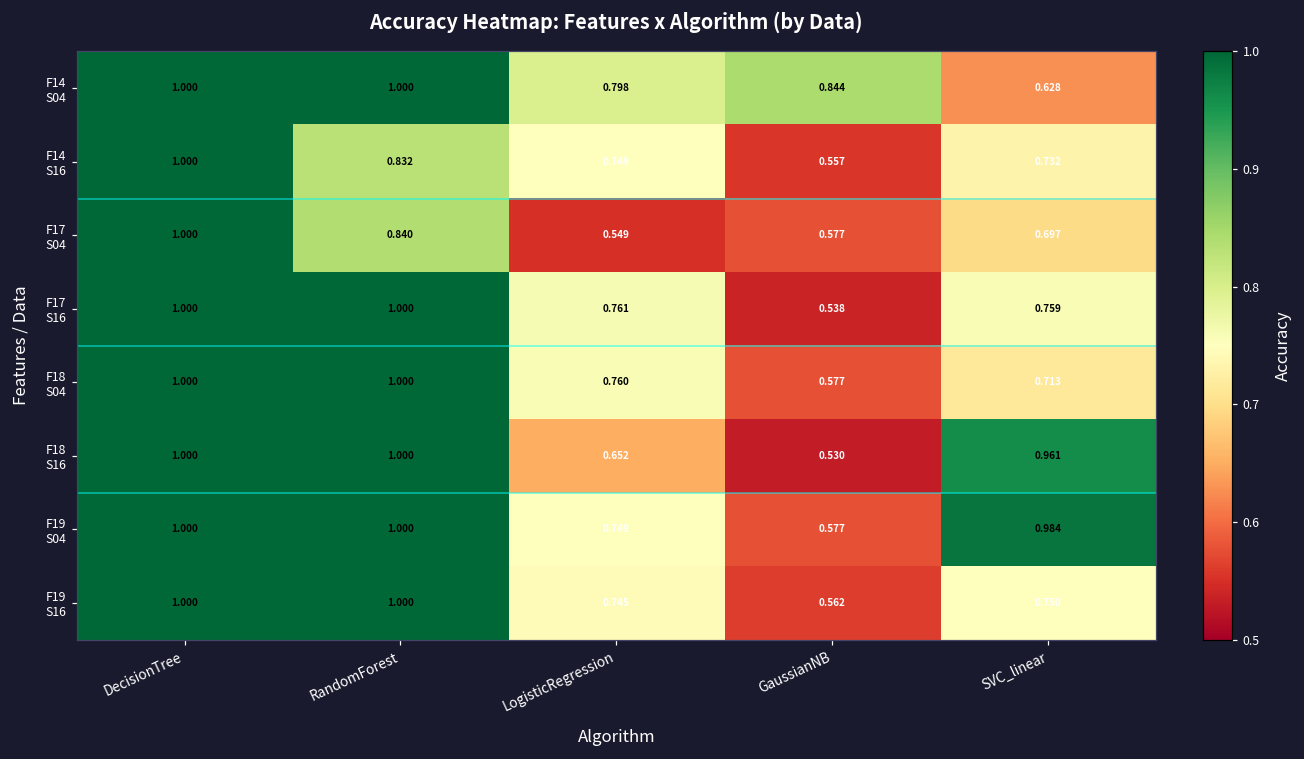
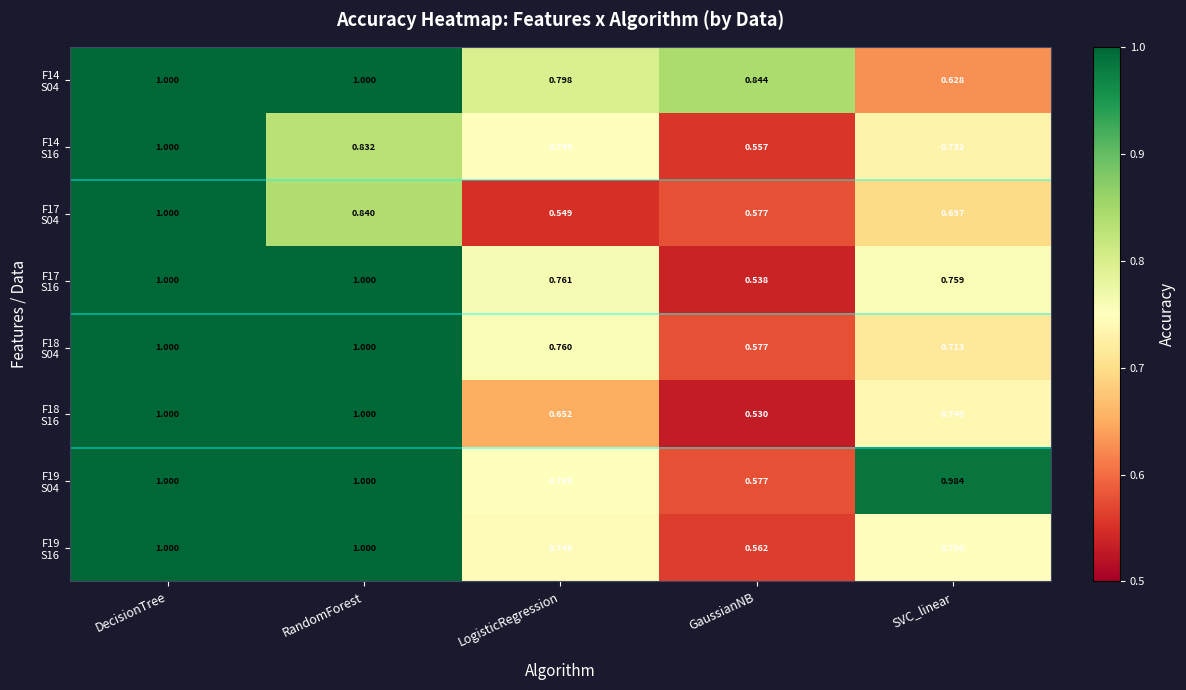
  {
    "F14 S04": {
      "DecisionTree": 1.000,
      "RandomForest": 1.000,
      "LogisticRegression": 0.798,
      "GaussianNB": 0.844,
      "SVC_linear": 0.628
    },
    "F14 S16": {
      "DecisionTree": 1.000,
      "RandomForest": 0.832,
      "LogisticRegression": 0.749,
      "GaussianNB": 0.557,
      "SVC_linear": 0.732
    },
    "F17 S04": {
      "DecisionTree": 1.000,
      "RandomForest": 0.840,
      "LogisticRegression": 0.549,
      "GaussianNB": 0.577,
      "SVC_linear": 0.697
    },
    "F17 S16": {
      "DecisionTree": 1.000,
      "RandomForest": 1.000,
      "LogisticRegression": 0.761,
      "GaussianNB": 0.538,
      "SVC_linear": 0.759
    },
    "F18 S04": {
      "DecisionTree": 1.000,
      "RandomForest": 1.000,
      "LogisticRegression": 0.760,
      "GaussianNB": 0.577,
      "SVC_linear": 0.713
    },
    "F18 S16": {
      "DecisionTree": 1.000,
      "RandomForest": 1.000,
      "LogisticRegression": 0.652,
      "GaussianNB": 0.530,
-     "SVC_linear": 0.961
+     "SVC_linear": 0.740
    },
    "F19 S04": {
      "DecisionTree": 1.000,
      "RandomForest": 1.000,
      "LogisticRegression": 0.749,
      "GaussianNB": 0.577,
      "SVC_linear": 0.984
    },
    "F19 S16": {
      "DecisionTree": 1.000,
      "RandomForest": 1.000,
      "LogisticRegression": 0.745,
      "GaussianNB": 0.562,
      "SVC_linear": 0.750
    }
  }
